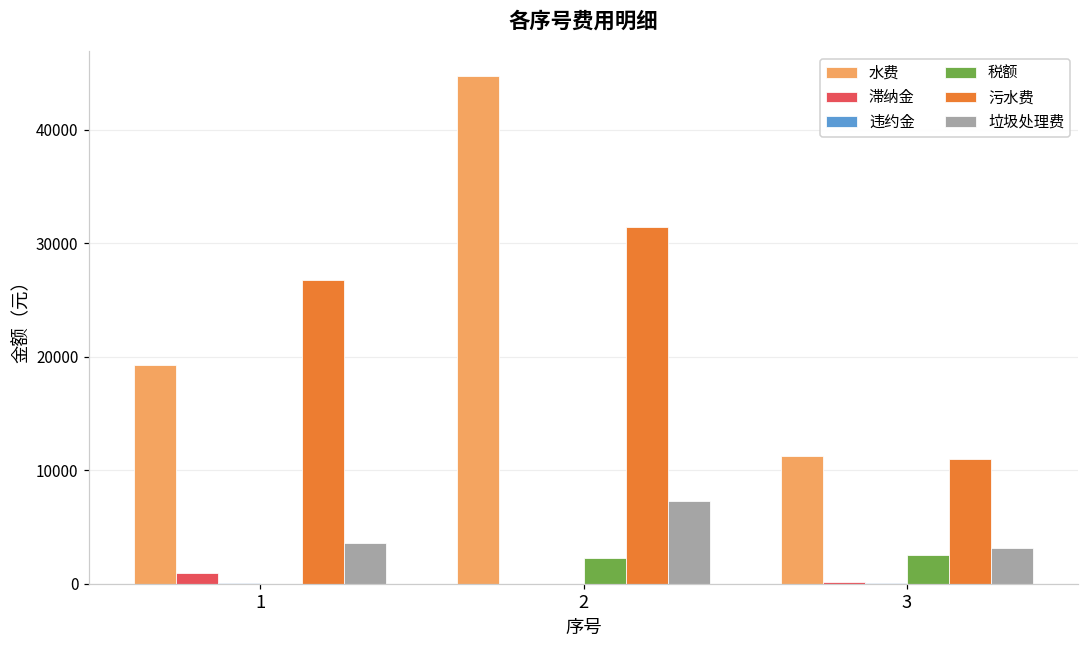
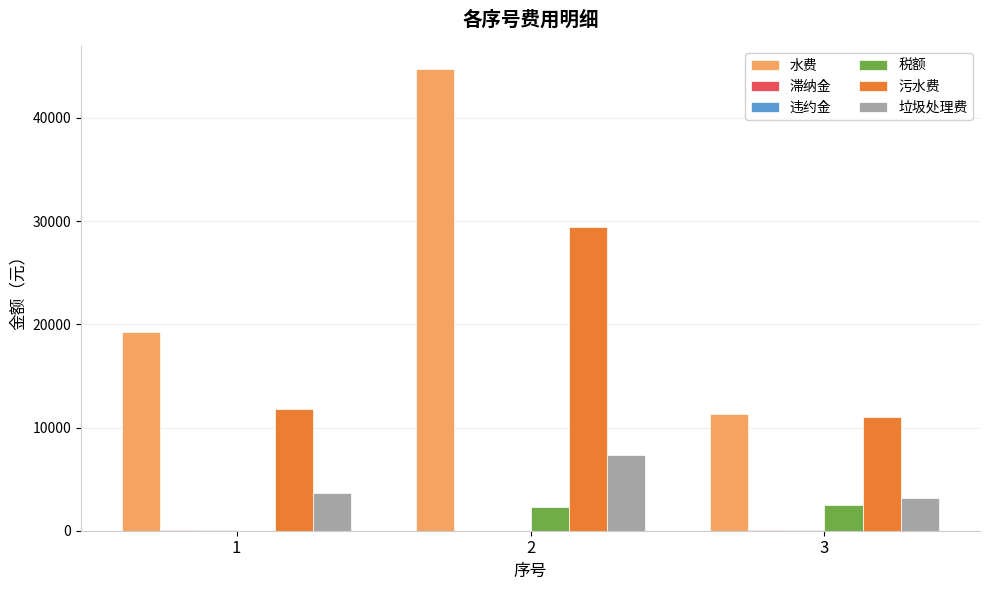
  {
    "水费": {
      "1": 19300,
      "2": 44700,
      "3": 11300
    },
    "滞纳金": {
-     "1": 1000
+     "1": 0
    },
    "税额": {
      "2": 2300,
      "3": 2500
    },
    "污水费": {
-     "1": 26800,
-     "2": 31400,
+     "1": 11800,
+     "2": 29500,
      "3": 11000
    },
    "垃圾处理费": {
      "1": 3600,
      "2": 7300,
      "3": 3200
    }
  }
